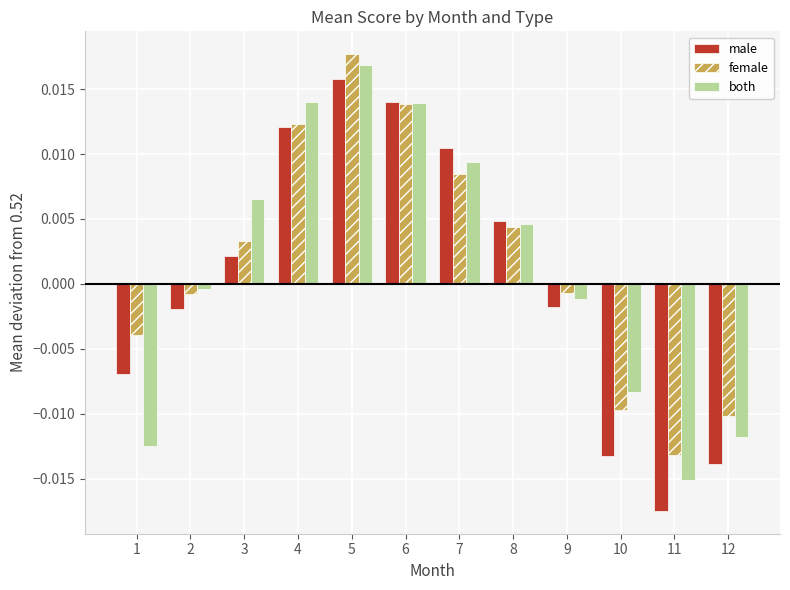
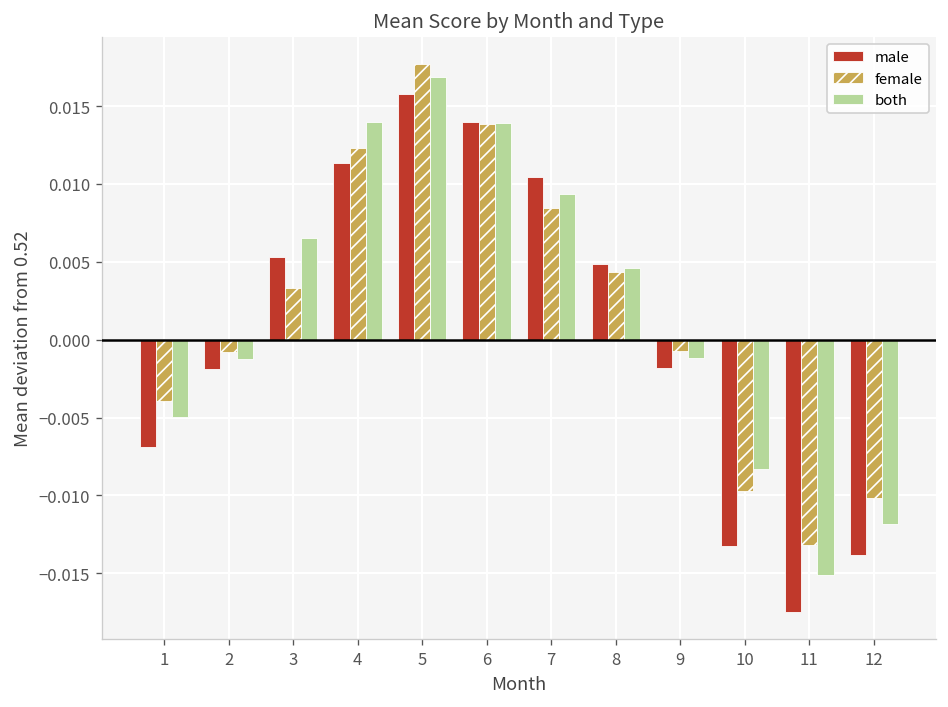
  {
    "male": {
      "1": -0.0069,
      "2": -0.0019,
-     "3": 0.0022,
-     "4": 0.0121,
+     "3": 0.0053,
+     "4": 0.0114,
      "5": 0.0158,
      "6": 0.0140,
      "7": 0.0104,
      "8": 0.0049,
      "9": -0.0018,
      "10": -0.0133,
      "11": -0.0175,
      "12": -0.0138
    },
    "female": {
      "1": -0.0039,
      "2": -0.0008,
      "3": 0.0033,
      "4": 0.0123,
      "5": 0.0177,
      "6": 0.0138,
      "7": 0.0084,
      "8": 0.0043,
      "9": -0.0007,
      "10": -0.0097,
      "11": -0.0132,
      "12": -0.0102
    },
    "both": {
-     "1": -0.0125,
-     "2": -0.0004,
+     "1": -0.0050,
+     "2": -0.0012,
      "3": 0.0066,
      "4": 0.0140,
      "5": 0.0168,
      "6": 0.0139,
      "7": 0.0094,
      "8": 0.0046,
      "9": -0.0012,
      "10": -0.0083,
      "11": -0.0151,
      "12": -0.0118
    }
  }
